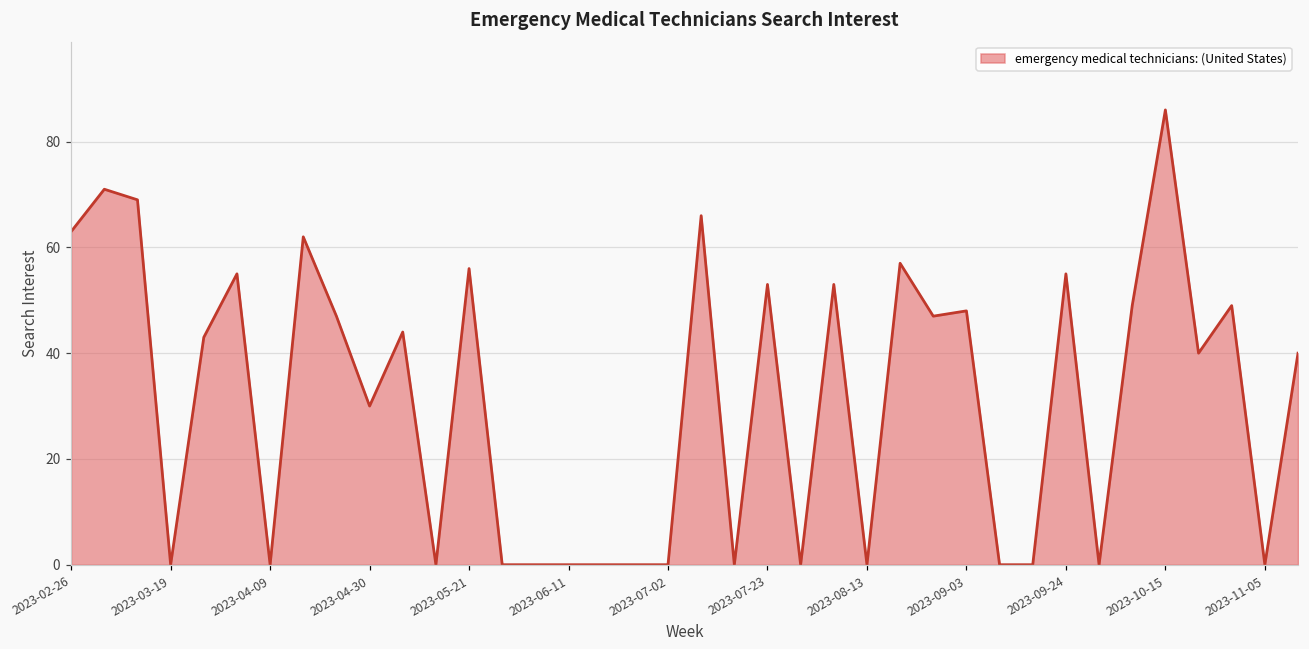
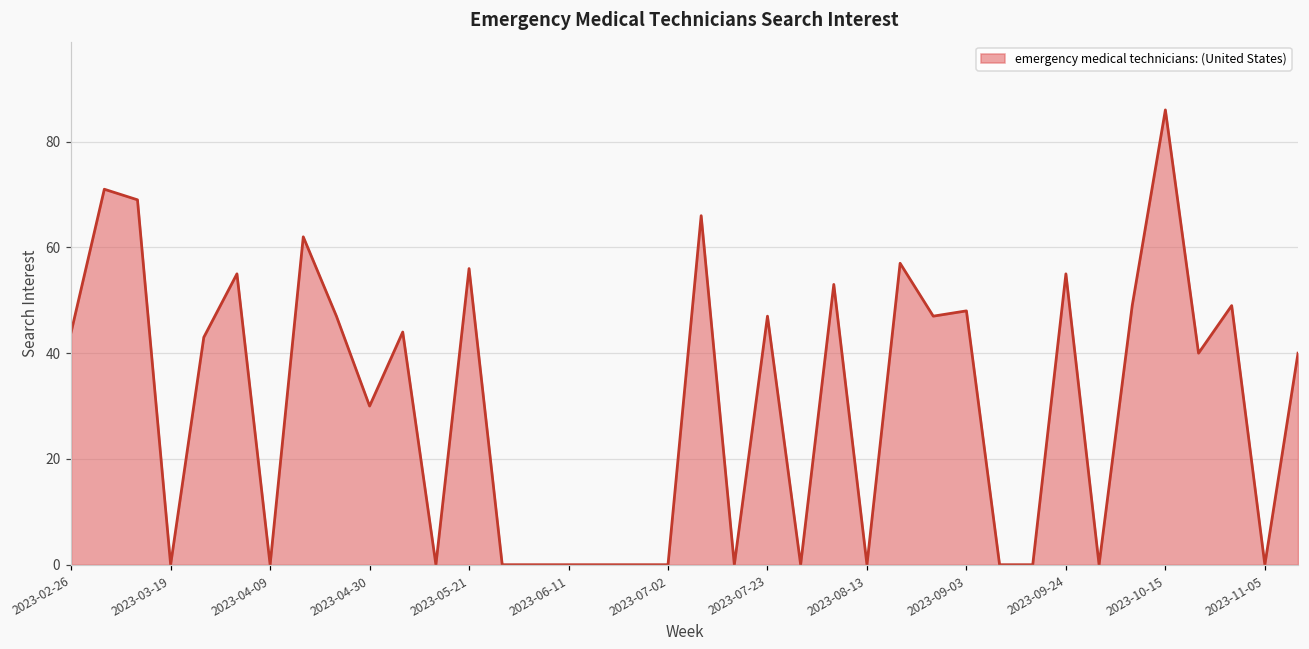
  {
-   "2023-02-26": 63,
+   "2023-02-26": 44,
    "2023-03-19": 0,
    "2023-04-09": 0,
    "2023-04-30": 30,
    "2023-05-21": 56,
    "2023-06-11": 0,
    "2023-07-02": 0,
-   "2023-07-23": 53,
+   "2023-07-23": 47,
    "2023-08-13": 0,
    "2023-09-03": 48,
    "2023-09-24": 55,
    "2023-10-15": 86,
    "2023-11-05": 0
  }
